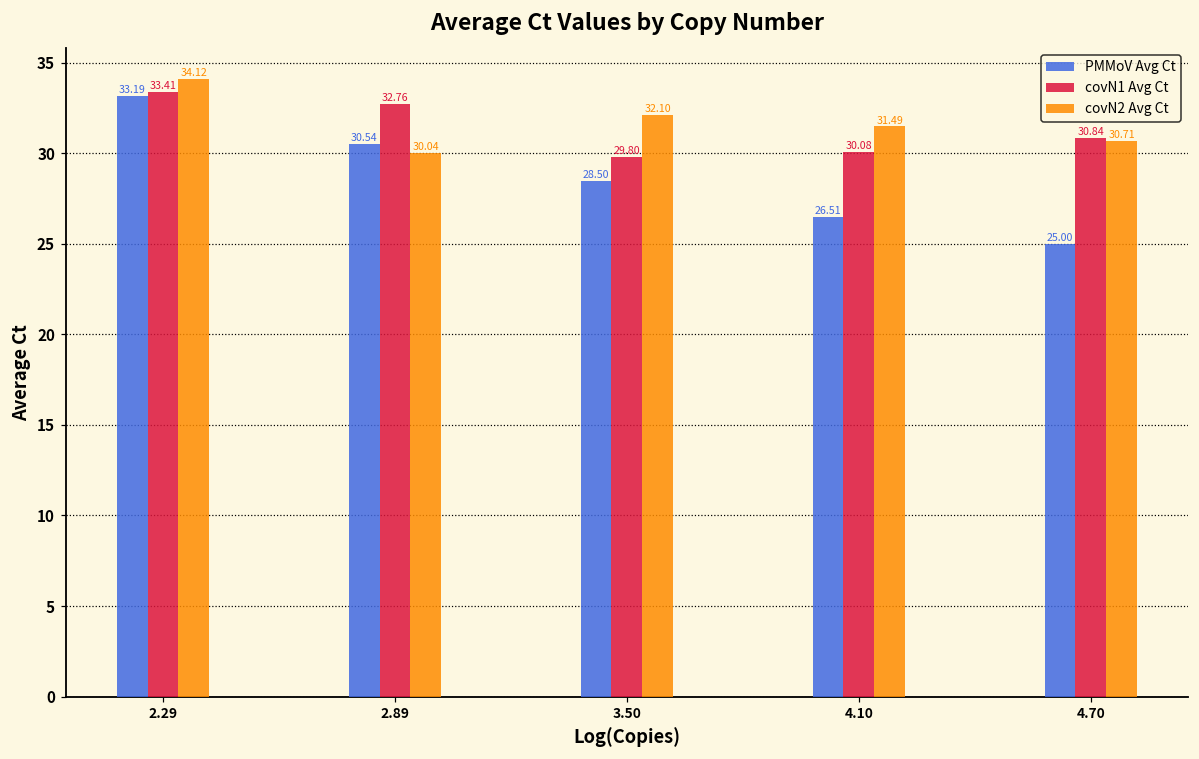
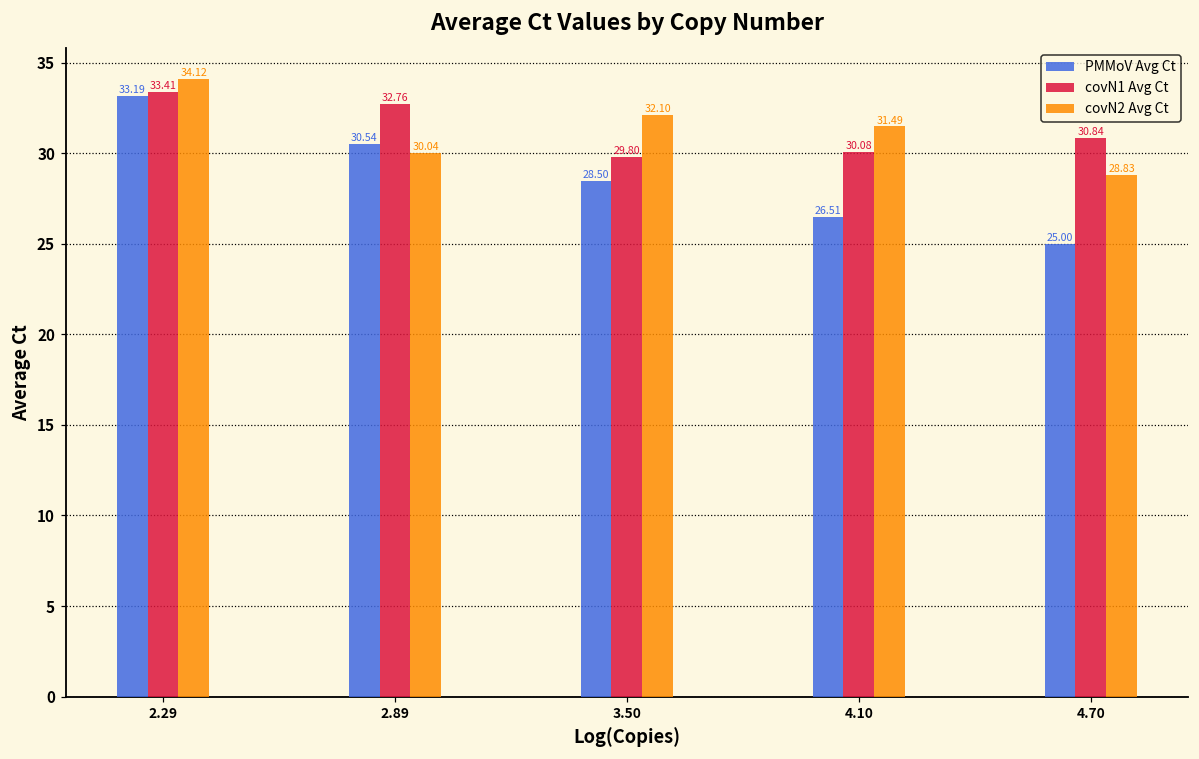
  {
    "PMMoV Avg Ct": {
      "2.29": 33.19,
      "2.89": 30.54,
      "3.50": 28.50,
      "4.10": 26.51,
      "4.70": 25.00
    },
    "covN1 Avg Ct": {
      "2.29": 33.41,
      "2.89": 32.76,
      "3.50": 29.80,
      "4.10": 30.08,
      "4.70": 30.84
    },
    "covN2 Avg Ct": {
      "2.29": 34.12,
      "2.89": 30.04,
      "3.50": 32.10,
      "4.10": 31.49,
-     "4.70": 30.71
+     "4.70": 28.83
    }
  }
